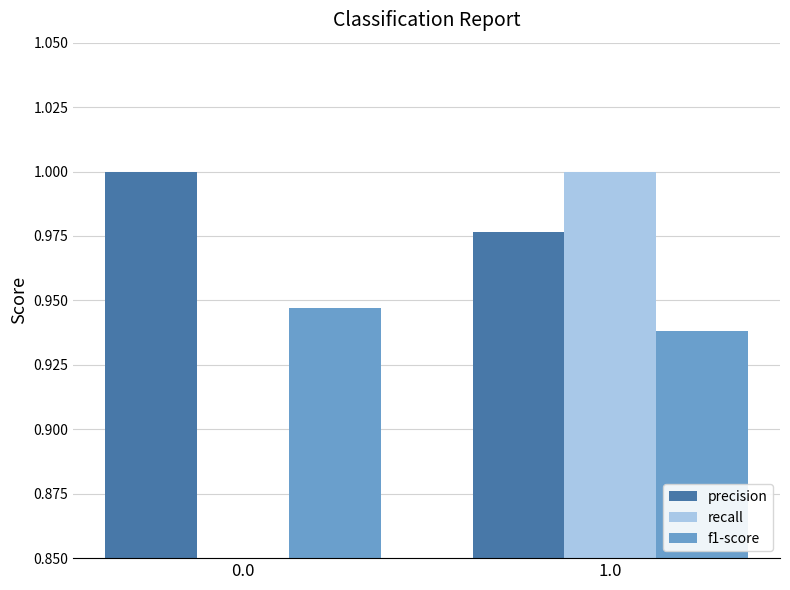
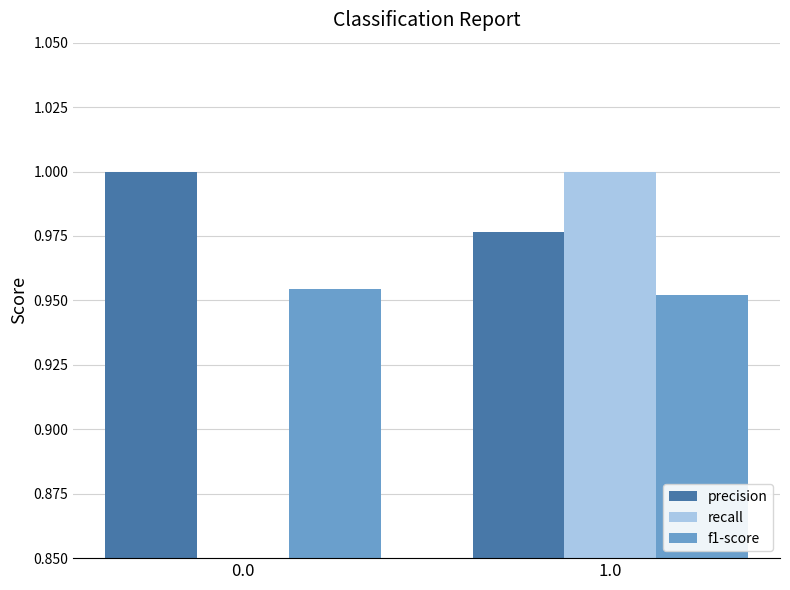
  {
    "precision": {
      "0.0": 1.000,
      "1.0": 0.977
    },
    "recall": {
      "1.0": 1.000
    },
    "f1-score": {
-     "0.0": 0.947,
-     "1.0": 0.938
+     "0.0": 0.954,
+     "1.0": 0.952
    }
  }
